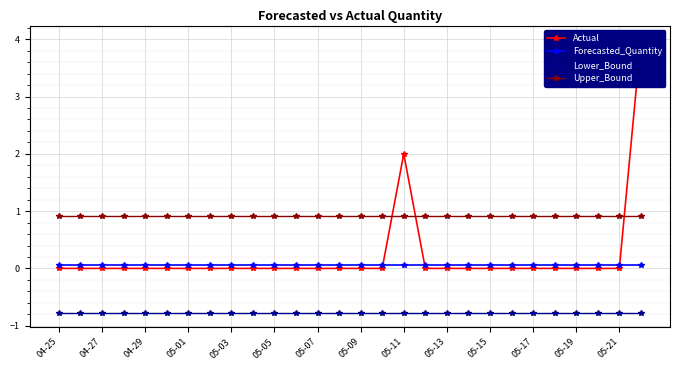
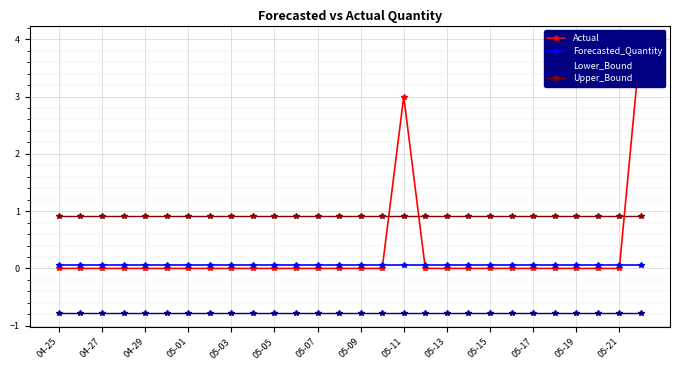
  {
    "Actual": {
      "04-25": 0,
      "04-27": 0,
      "04-29": 0,
      "05-01": 0,
      "05-03": 0,
      "05-05": 0,
      "05-07": 0,
      "05-09": 0,
-     "05-11": 2,
+     "05-11": 3,
      "05-13": 0,
      "05-15": 0,
      "05-17": 0,
      "05-19": 0,
      "05-21": 0
    },
    "Forecasted_Quantity": {
      "04-25": 0.1,
      "04-27": 0.1,
      "04-29": 0.1,
      "05-01": 0.1,
      "05-03": 0.1,
      "05-05": 0.1,
      "05-07": 0.1,
      "05-09": 0.1,
      "05-11": 0.1,
      "05-13": 0.1,
      "05-15": 0.1,
      "05-17": 0.1,
      "05-19": 0.1,
      "05-21": 0.1
    },
    "Lower_Bound": {
      "04-25": -0.8,
      "04-27": -0.8,
      "04-29": -0.8,
      "05-01": -0.8,
      "05-03": -0.8,
      "05-05": -0.8,
      "05-07": -0.8,
      "05-09": -0.8,
      "05-11": -0.8,
      "05-13": -0.8,
      "05-15": -0.8,
      "05-17": -0.8,
      "05-19": -0.8,
      "05-21": -0.8
    },
    "Upper_Bound": {
      "04-25": 0.9,
      "04-27": 0.9,
      "04-29": 0.9,
      "05-01": 0.9,
      "05-03": 0.9,
      "05-05": 0.9,
      "05-07": 0.9,
      "05-09": 0.9,
      "05-11": 0.9,
      "05-13": 0.9,
      "05-15": 0.9,
      "05-17": 0.9,
      "05-19": 0.9,
      "05-21": 0.9
    }
  }
